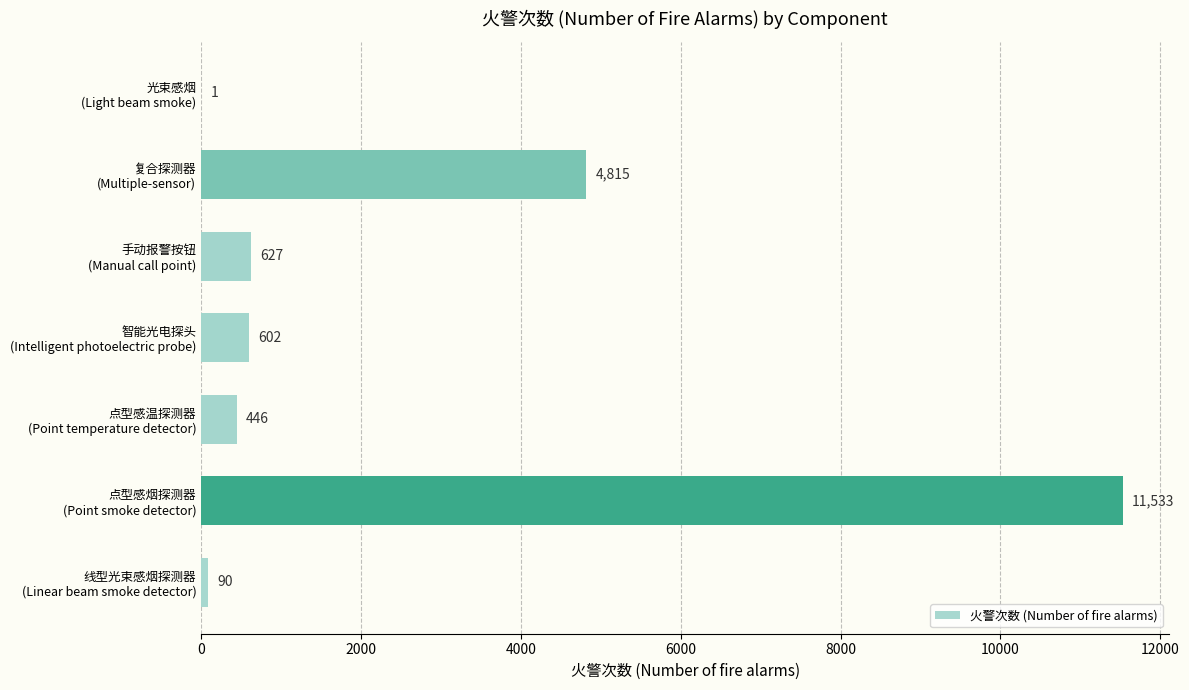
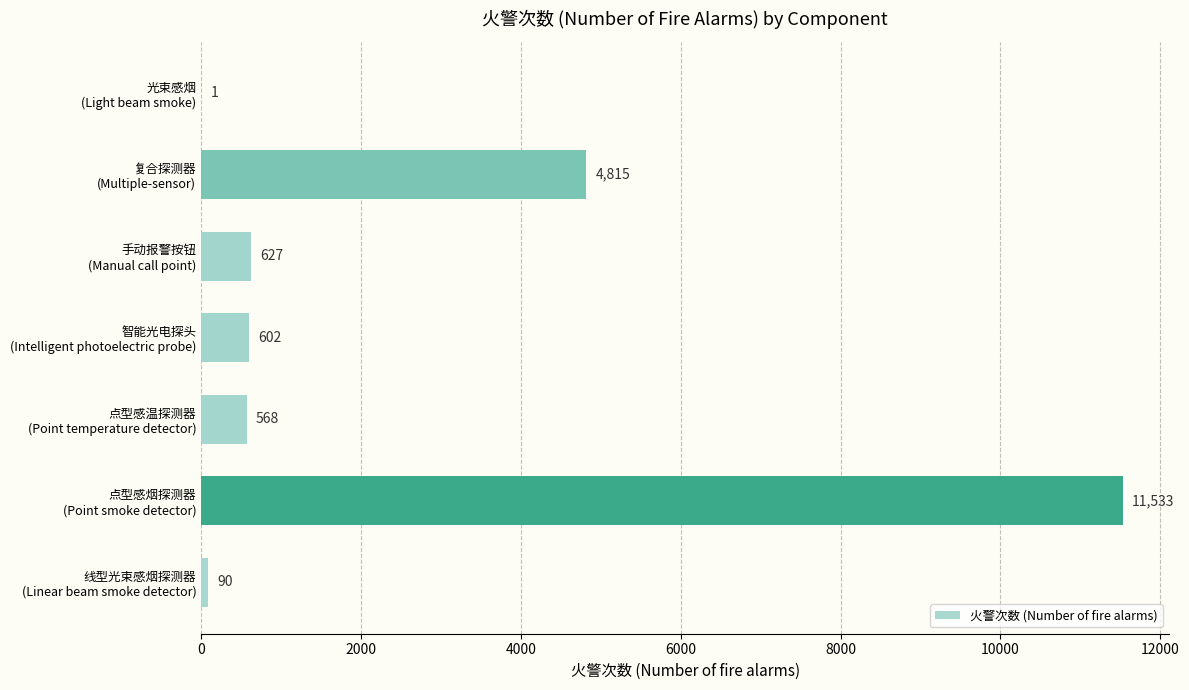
  {
    "光束感烟 (Light beam smoke)": "1",
    "复合探测器 (Multiple-sensor)": "4,815",
    "手动报警按钮 (Manual call point)": "627",
    "智能光电探头 (Intelligent photoelectric probe)": "602",
-   "点型感温探测器 (Point temperature detector)": "446",
+   "点型感温探测器 (Point temperature detector)": "568",
    "点型感烟探测器 (Point smoke detector)": "11,533",
    "线型光束感烟探测器 (Linear beam smoke detector)": "90"
  }
